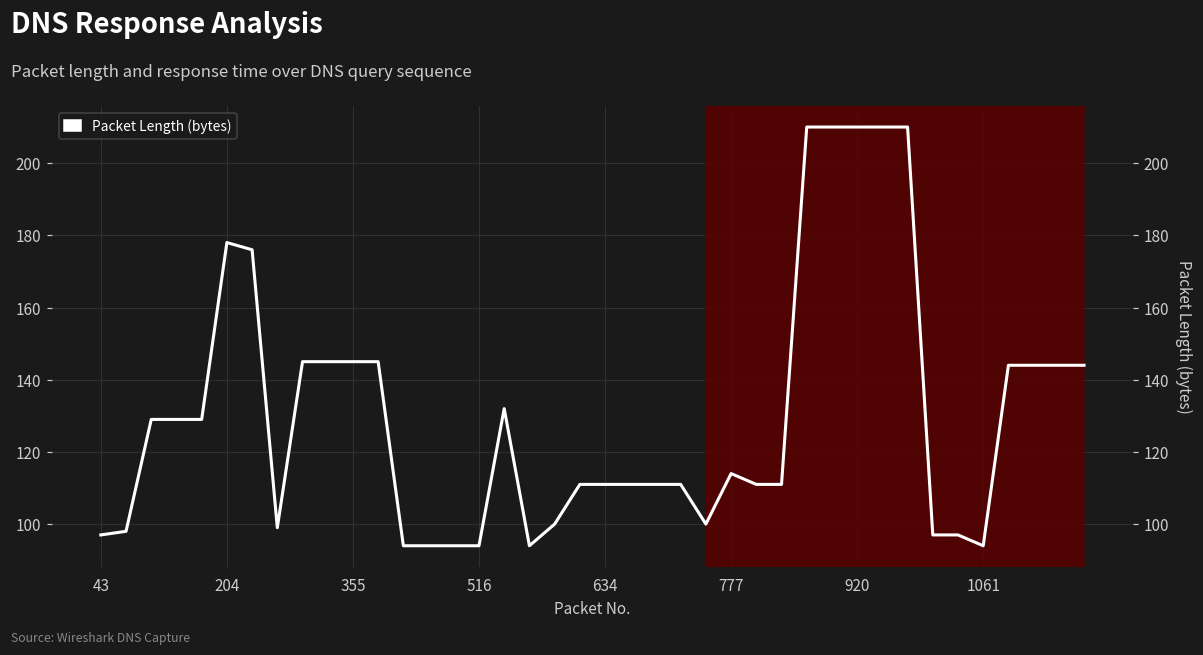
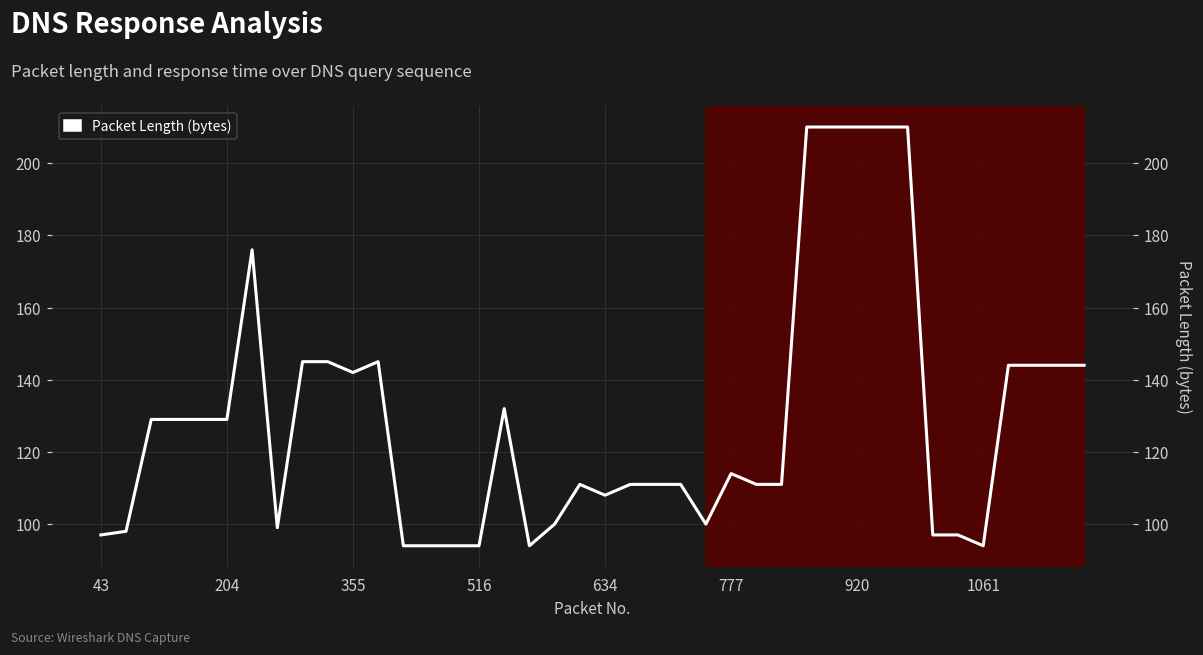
  {
    "43": 97,
-   "204": 178,
-   "355": 145,
+   "204": 129,
+   "355": 142,
    "516": 94,
-   "634": 111,
+   "634": 108,
    "777": 114,
    "920": 210,
    "1061": 94
  }
